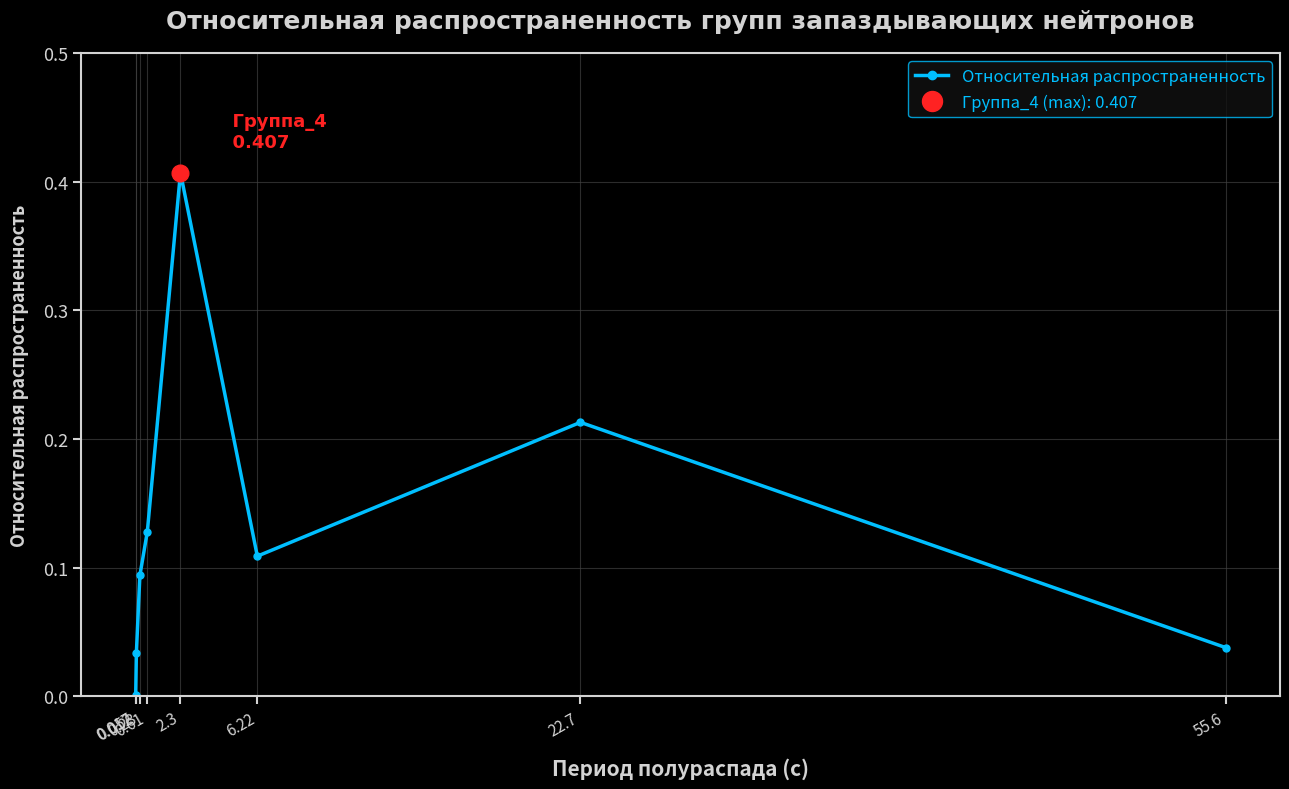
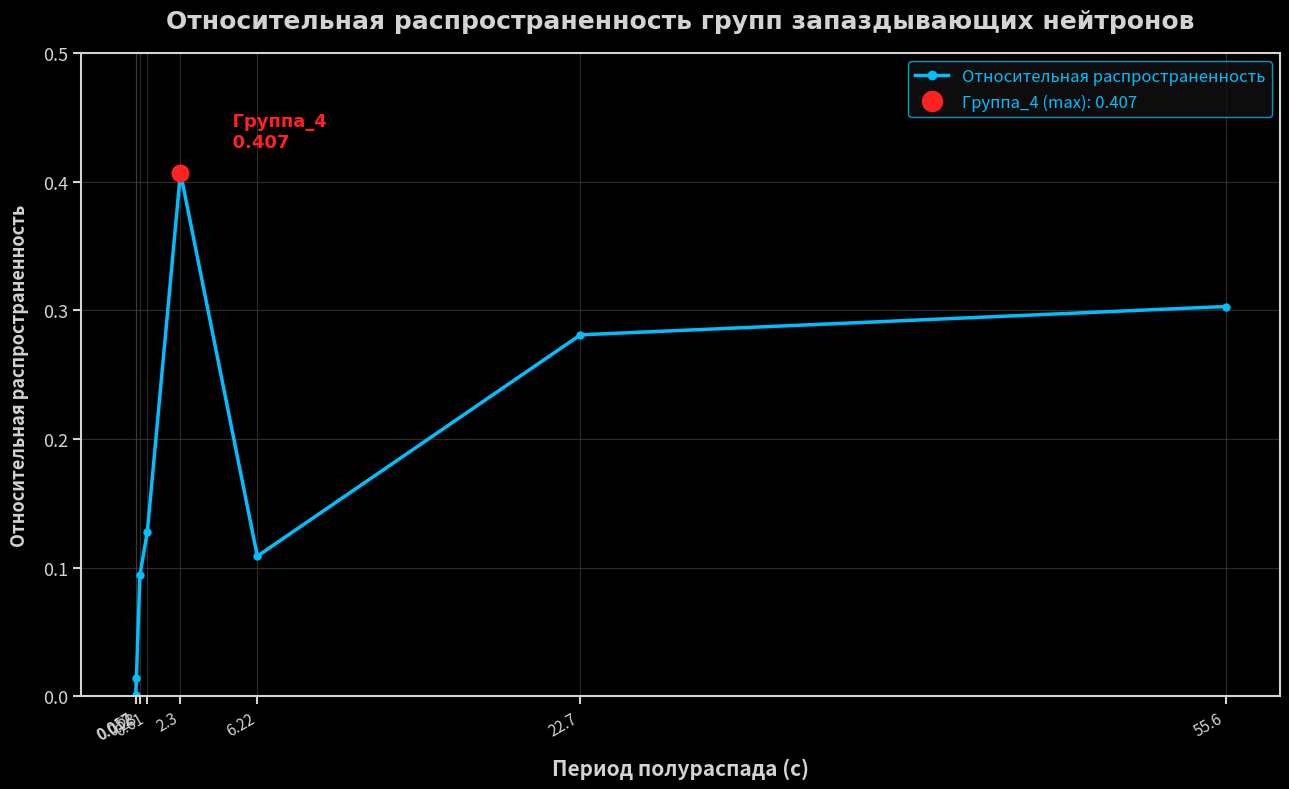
  {
    "Относительная распространенность": {
      "0.017": 0.001,
-     "0.052": 0.034,
+     "0.052": 0.014,
      "0.23": 0.094,
      "0.61": 0.128,
      "6.22": 0.109,
-     "22.7": 0.213,
-     "55.6": 0.038
+     "22.7": 0.281,
+     "55.6": 0.303
    }
  }
